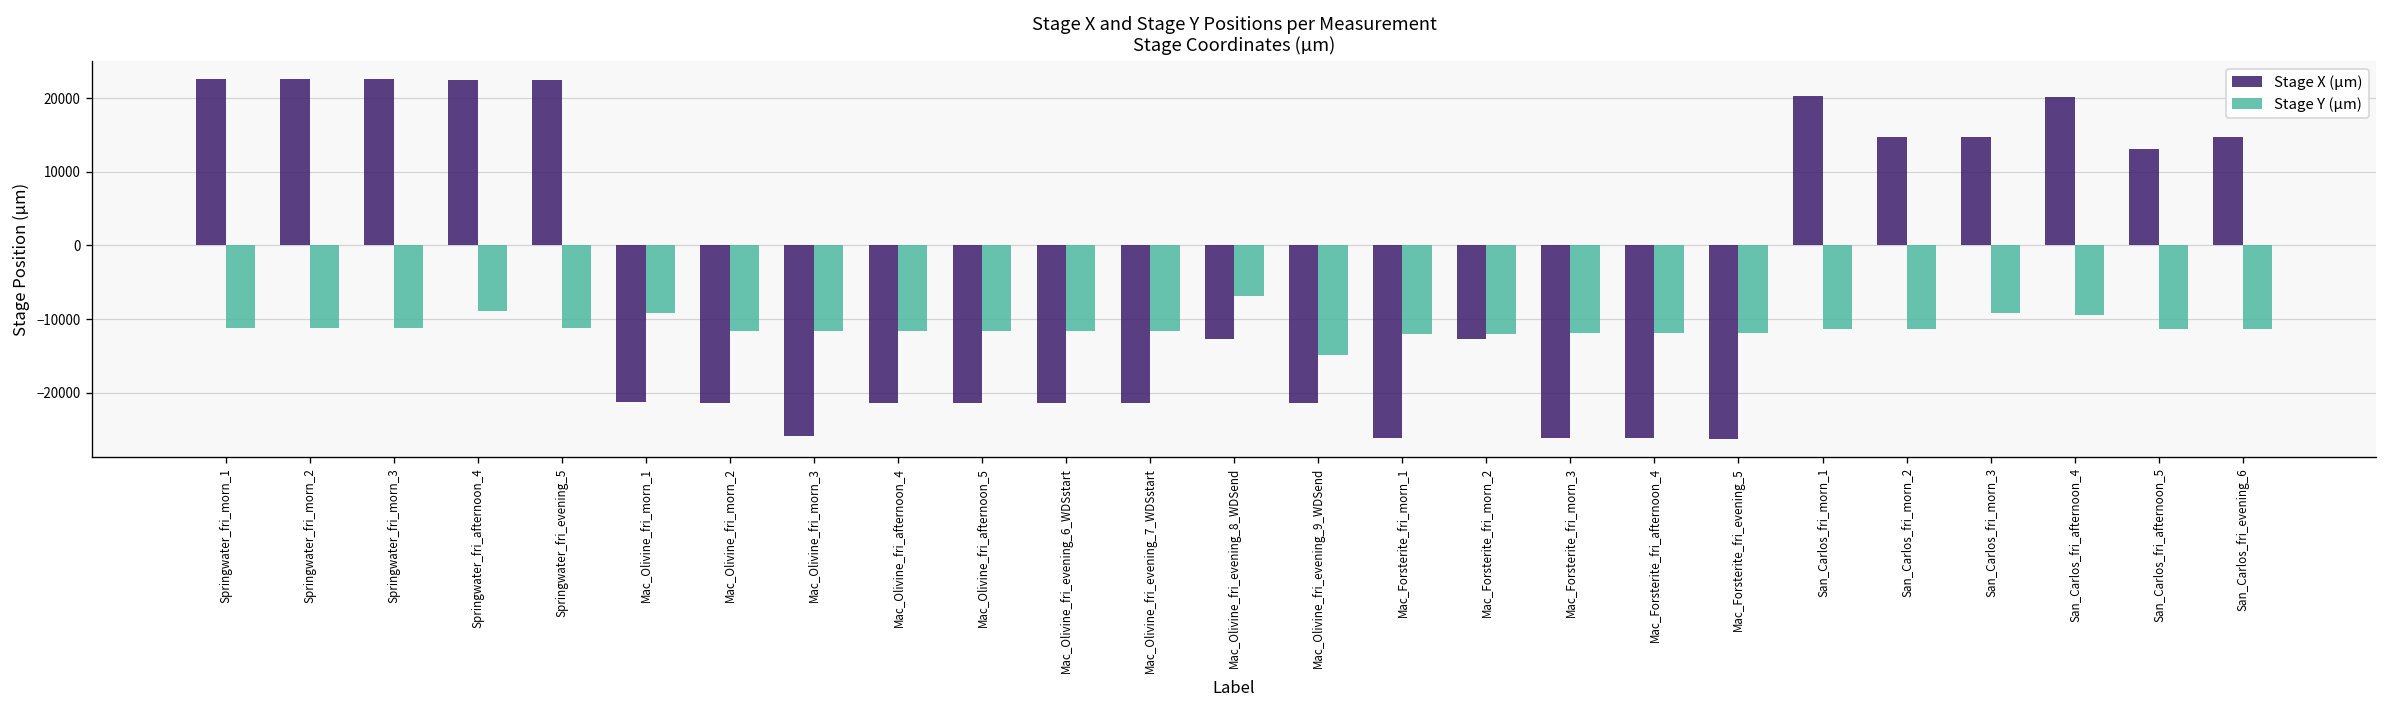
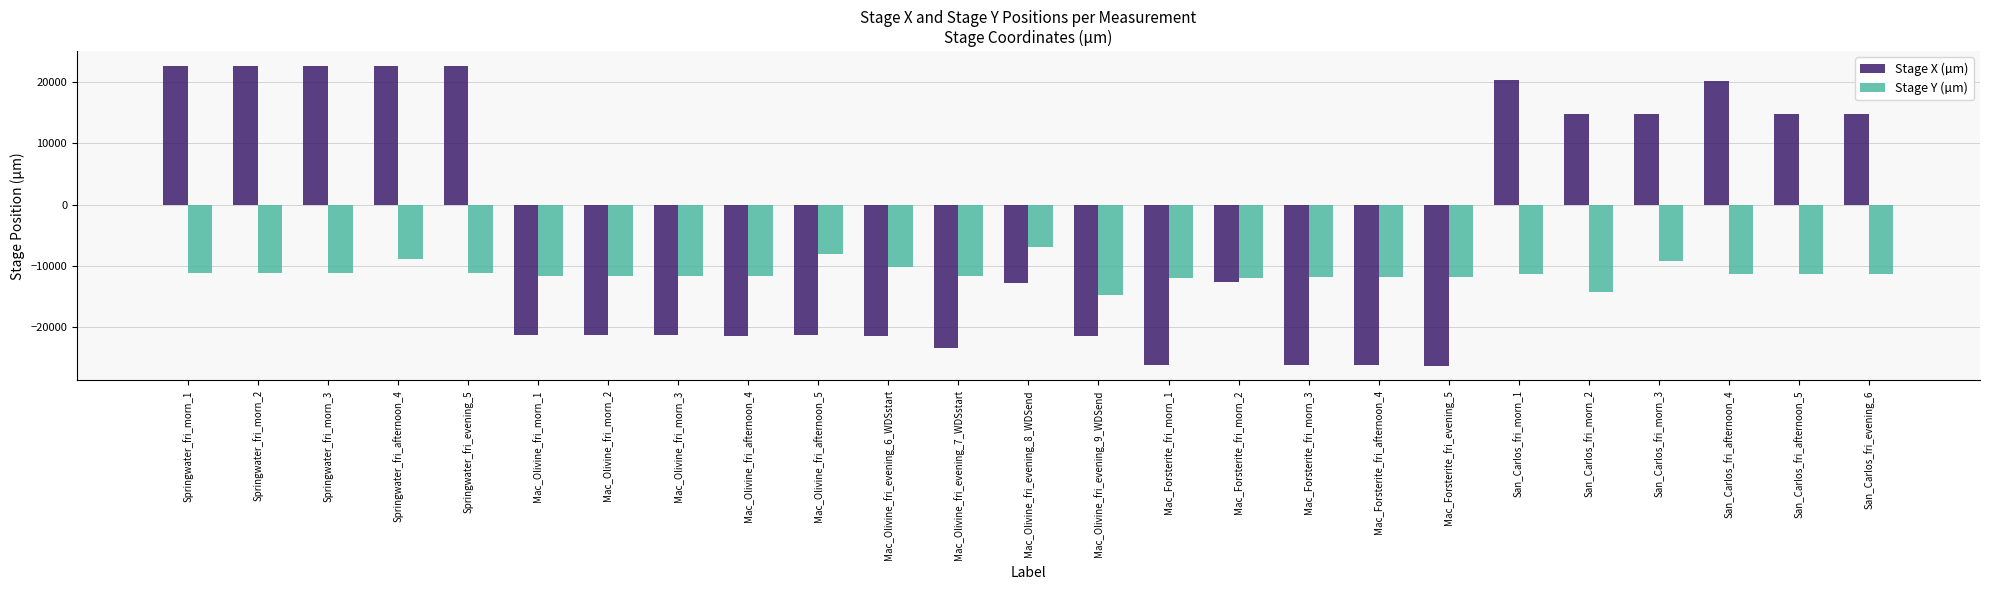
  {
    "Stage X (µm)": {
      "Springwater_fri_morn_1": 23000,
      "Springwater_fri_morn_2": 23000,
      "Springwater_fri_morn_3": 23000,
      "Springwater_fri_afternoon_4": 23000,
      "Springwater_fri_evening_5": 23000,
      "Mac_Olivine_fri_morn_1": -21000,
      "Mac_Olivine_fri_morn_2": -21000,
-     "Mac_Olivine_fri_morn_3": -26000,
+     "Mac_Olivine_fri_morn_3": -21000,
      "Mac_Olivine_fri_afternoon_4": -21000,
      "Mac_Olivine_fri_afternoon_5": -21000,
      "Mac_Olivine_fri_evening_6_WDSstart": -21000,
-     "Mac_Olivine_fri_evening_7_WDSstart": -21000,
+     "Mac_Olivine_fri_evening_7_WDSstart": -23000,
      "Mac_Olivine_fri_evening_8_WDSend": -13000,
      "Mac_Olivine_fri_evening_9_WDSend": -21000,
      "Mac_Forsterite_fri_morn_1": -26000,
      "Mac_Forsterite_fri_morn_2": -13000,
      "Mac_Forsterite_fri_morn_3": -26000,
      "Mac_Forsterite_fri_afternoon_4": -26000,
      "Mac_Forsterite_fri_evening_5": -26000,
      "San_Carlos_fri_morn_1": 20000,
      "San_Carlos_fri_morn_2": 15000,
      "San_Carlos_fri_morn_3": 15000,
      "San_Carlos_fri_afternoon_4": 20000,
-     "San_Carlos_fri_afternoon_5": 13000,
+     "San_Carlos_fri_afternoon_5": 15000,
      "San_Carlos_fri_evening_6": 15000
    },
    "Stage Y (µm)": {
      "Springwater_fri_morn_1": -11000,
      "Springwater_fri_morn_2": -11000,
      "Springwater_fri_morn_3": -11000,
      "Springwater_fri_afternoon_4": -9000,
      "Springwater_fri_evening_5": -11000,
-     "Mac_Olivine_fri_morn_1": -9000,
+     "Mac_Olivine_fri_morn_1": -12000,
      "Mac_Olivine_fri_morn_2": -12000,
      "Mac_Olivine_fri_morn_3": -12000,
      "Mac_Olivine_fri_afternoon_4": -12000,
-     "Mac_Olivine_fri_afternoon_5": -12000,
-     "Mac_Olivine_fri_evening_6_WDSstart": -12000,
+     "Mac_Olivine_fri_afternoon_5": -8000,
+     "Mac_Olivine_fri_evening_6_WDSstart": -10000,
      "Mac_Olivine_fri_evening_7_WDSstart": -12000,
      "Mac_Olivine_fri_evening_8_WDSend": -7000,
      "Mac_Olivine_fri_evening_9_WDSend": -15000,
      "Mac_Forsterite_fri_morn_1": -12000,
      "Mac_Forsterite_fri_morn_2": -12000,
      "Mac_Forsterite_fri_morn_3": -12000,
      "Mac_Forsterite_fri_afternoon_4": -12000,
      "Mac_Forsterite_fri_evening_5": -12000,
      "San_Carlos_fri_morn_1": -11000,
-     "San_Carlos_fri_morn_2": -11000,
+     "San_Carlos_fri_morn_2": -14000,
      "San_Carlos_fri_morn_3": -9000,
-     "San_Carlos_fri_afternoon_4": -9000,
+     "San_Carlos_fri_afternoon_4": -11000,
      "San_Carlos_fri_afternoon_5": -11000,
      "San_Carlos_fri_evening_6": -11000
    }
  }
